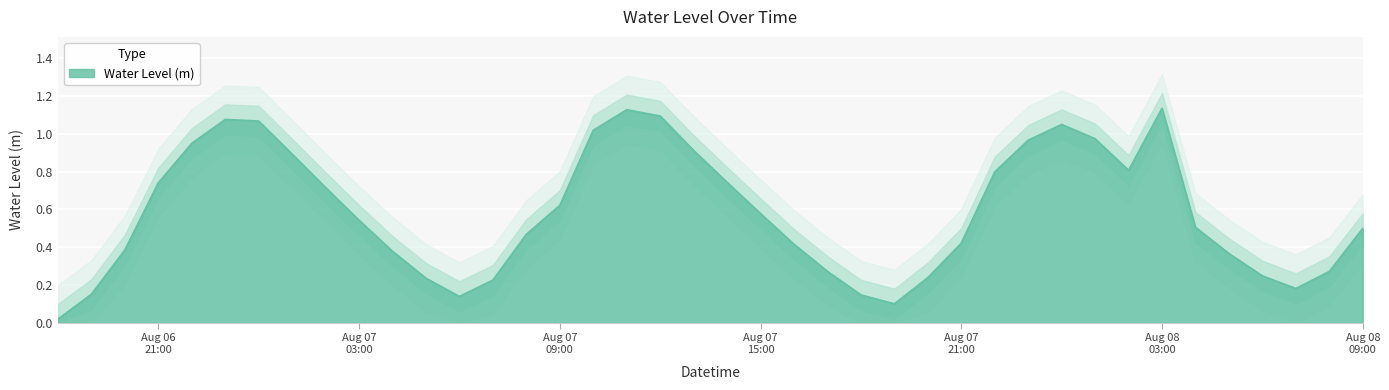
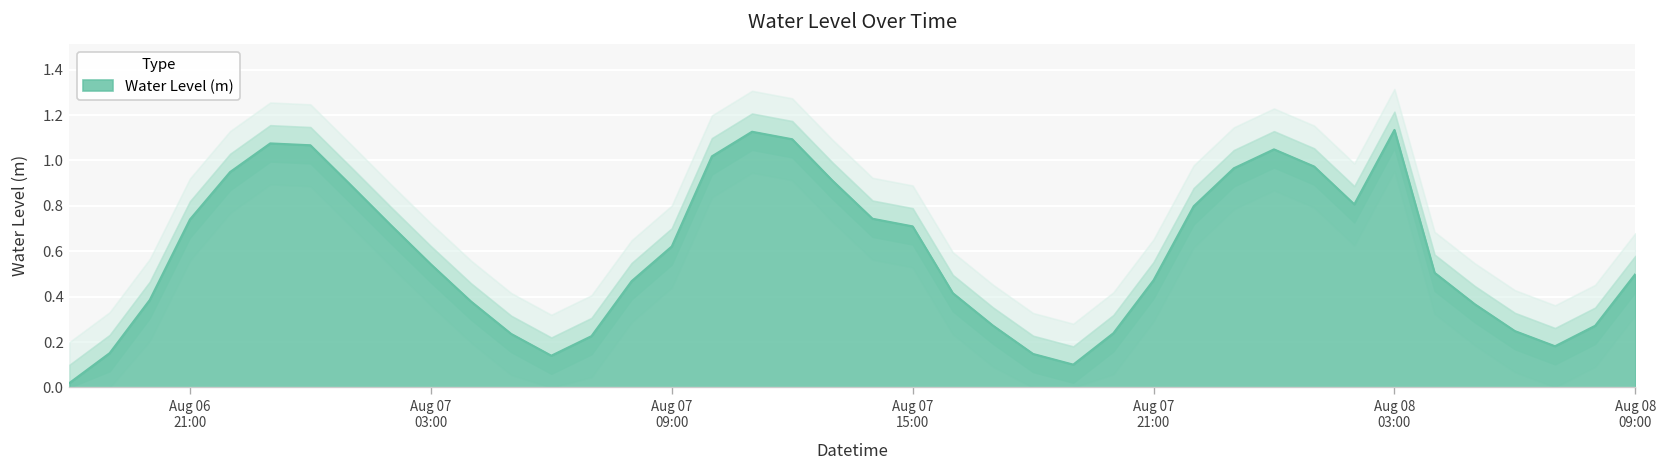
  {
    "Water Level (m)": {
      "Aug 06 21:00": 0.74,
      "Aug 07 03:00": 0.54,
      "Aug 07 09:00": 0.62,
-     "Aug 07 15:00": 0.58,
-     "Aug 07 21:00": 0.42,
+     "Aug 07 15:00": 0.71,
+     "Aug 07 21:00": 0.47,
      "Aug 08 03:00": 1.13,
      "Aug 08 09:00": 0.50
    }
  }
